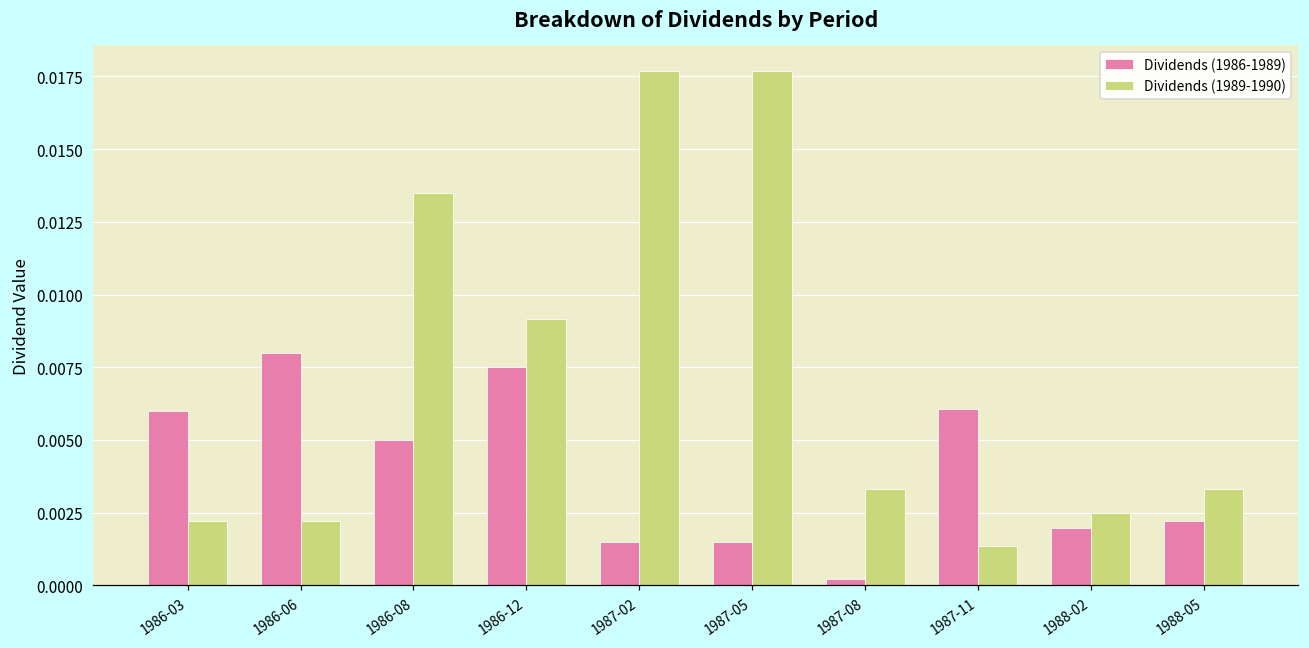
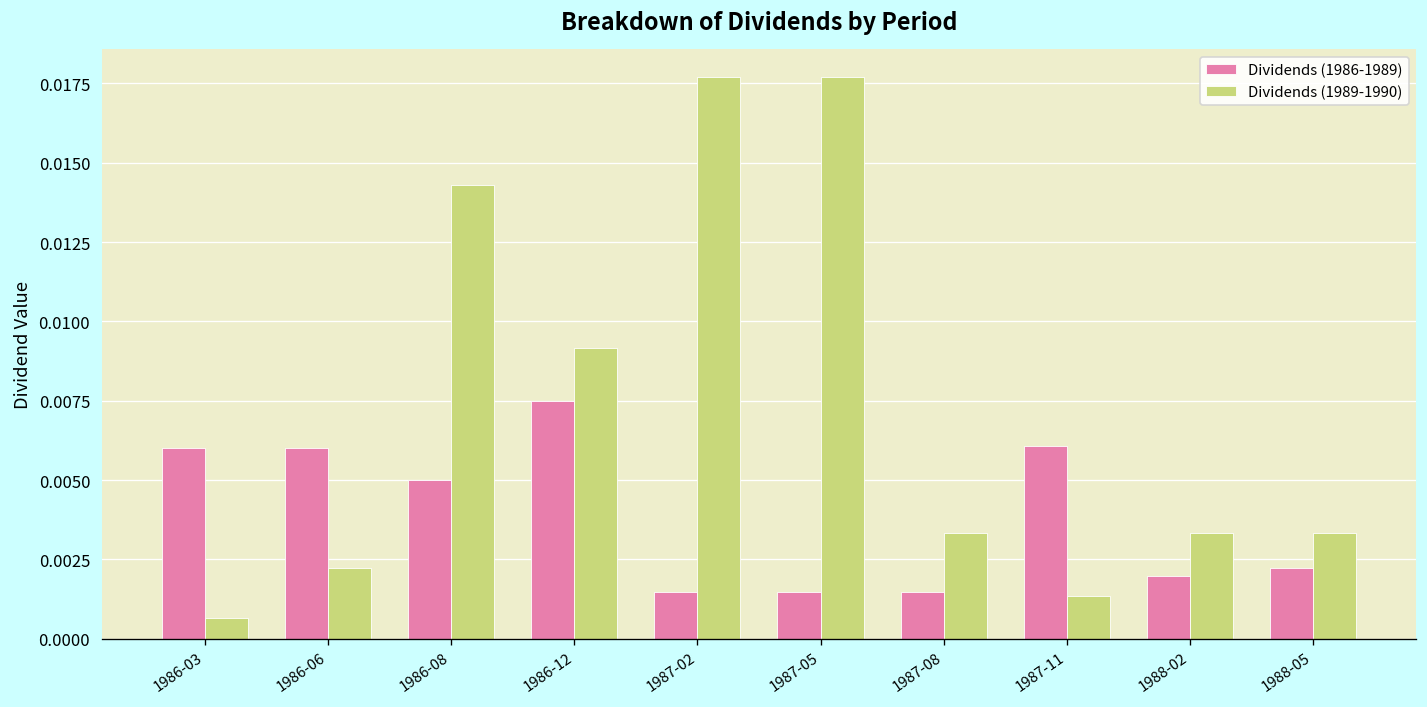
  {
    "Dividends (1986-1989)": {
      "1986-03": 0.0060,
-     "1986-06": 0.008,
+     "1986-06": 0.006,
      "1986-08": 0.0050,
      "1986-12": 0.0075,
      "1987-02": 0.0015,
      "1987-05": 0.0015,
-     "1987-08": 0.0002,
+     "1987-08": 0.0015,
      "1987-11": 0.0061,
      "1988-02": 0.0020,
      "1988-05": 0.0022
    },
    "Dividends (1989-1990)": {
-     "1986-03": 0.0022,
+     "1986-03": 0.0007,
      "1986-06": 0.0022,
-     "1986-08": 0.0135,
+     "1986-08": 0.0143,
      "1986-12": 0.0092,
      "1987-02": 0.0177,
      "1987-05": 0.0177,
      "1987-08": 0.0033,
      "1987-11": 0.0014,
-     "1988-02": 0.0025,
+     "1988-02": 0.0033,
      "1988-05": 0.0033
    }
  }
